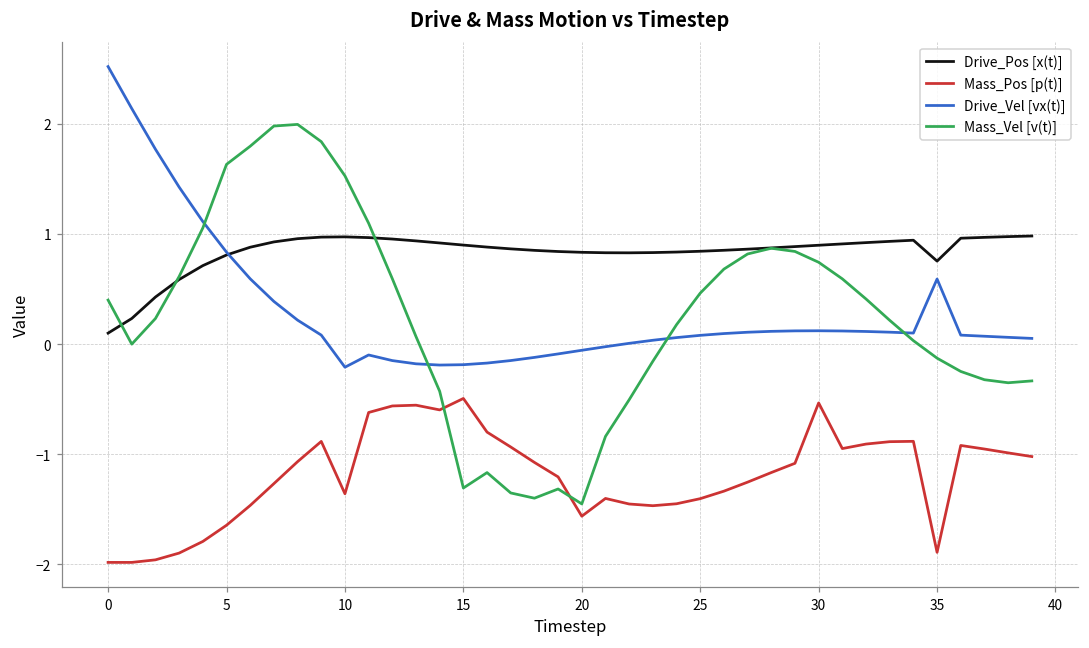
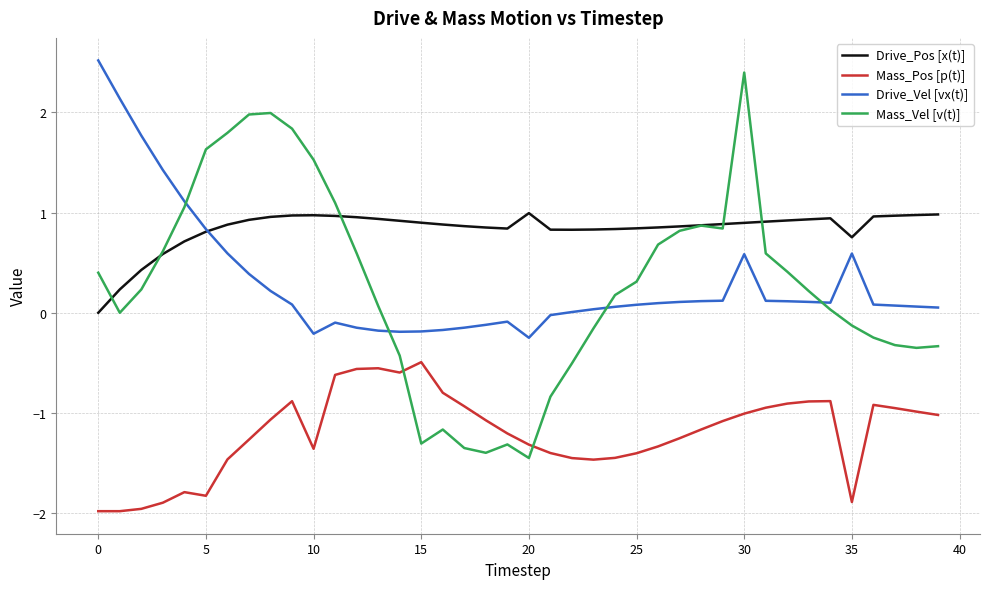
  {
    "Drive_Pos [x(t)]": {
-     "0": 0.1,
+     "0": 0.0,
      "5": 0.81,
      "10": 0.97,
      "15": 0.90,
-     "20": 0.83,
+     "20": 0.99,
      "25": 0.84,
      "30": 0.90,
      "35": 0.75
    },
    "Mass_Pos [p(t)]": {
      "0": -1.98,
-     "5": -1.64,
+     "5": -1.83,
      "10": -1.36,
      "15": -0.49,
-     "20": -1.56,
+     "20": -1.32,
      "25": -1.40,
-     "30": -0.53,
+     "30": -1.01,
      "35": -1.89
    },
    "Drive_Vel [vx(t)]": {
      "0": 2.52,
      "5": 0.83,
      "10": -0.21,
      "15": -0.19,
-     "20": -0.06,
+     "20": -0.25,
      "25": 0.08,
-     "30": 0.12,
+     "30": 0.58,
      "35": 0.59
    },
    "Mass_Vel [v(t)]": {
      "0": 0.40,
      "5": 1.63,
      "10": 1.53,
      "15": -1.31,
      "20": -1.45,
-     "25": 0.46,
-     "30": 0.74,
+     "25": 0.31,
+     "30": 2.40,
      "35": -0.13
    }
  }
